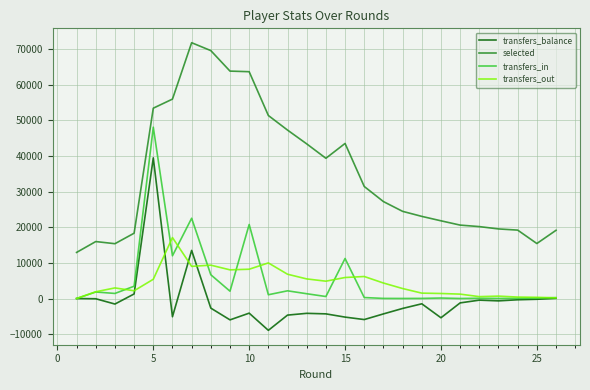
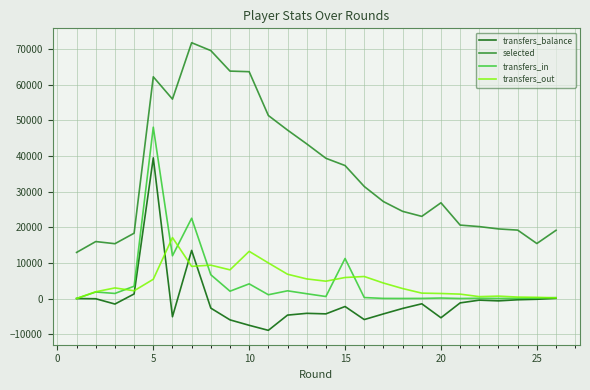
  {
    "transfers_balance": {
      "5": 39000,
-     "10": -4000,
-     "15": -5000,
+     "10": -8000,
+     "15": -2000,
      "20": -5000
    },
    "selected": {
-     "5": 53000,
+     "5": 62000,
      "10": 64000,
-     "15": 43000,
-     "20": 22000,
+     "15": 37000,
+     "20": 27000,
      "25": 15000
    },
    "transfers_in": {
      "5": 48000,
-     "10": 21000,
+     "10": 4000,
      "15": 11000,
      "20": 0
    },
    "transfers_out": {
      "5": 5000,
-     "10": 8000,
+     "10": 13000,
      "15": 6000,
      "20": 1000
    }
  }
